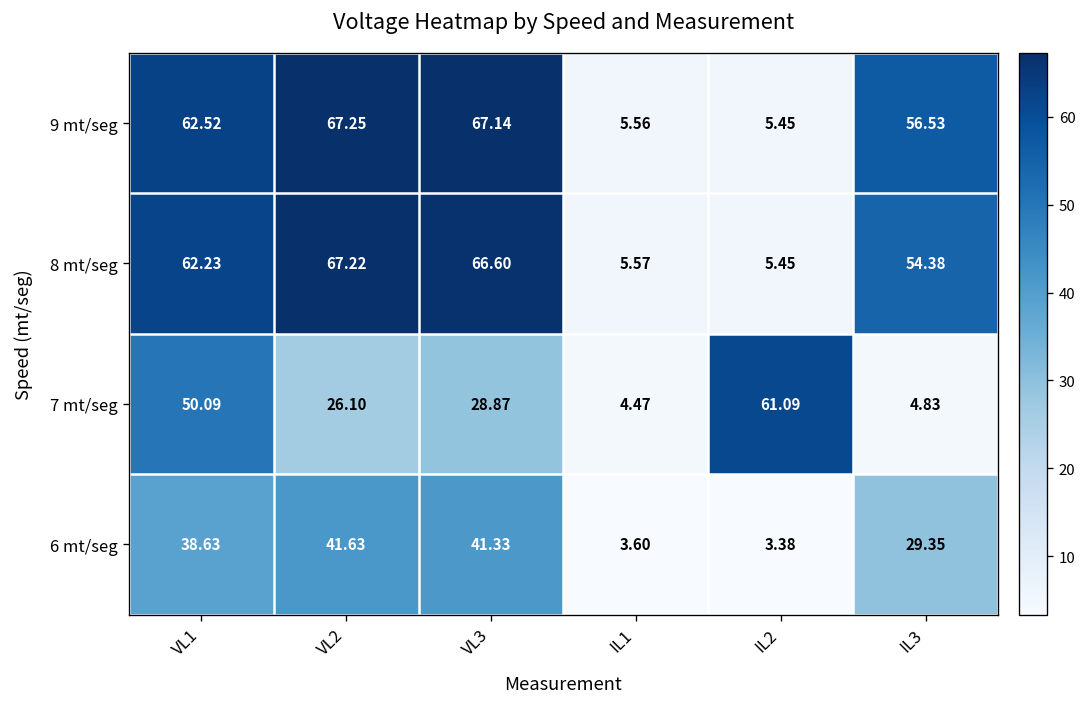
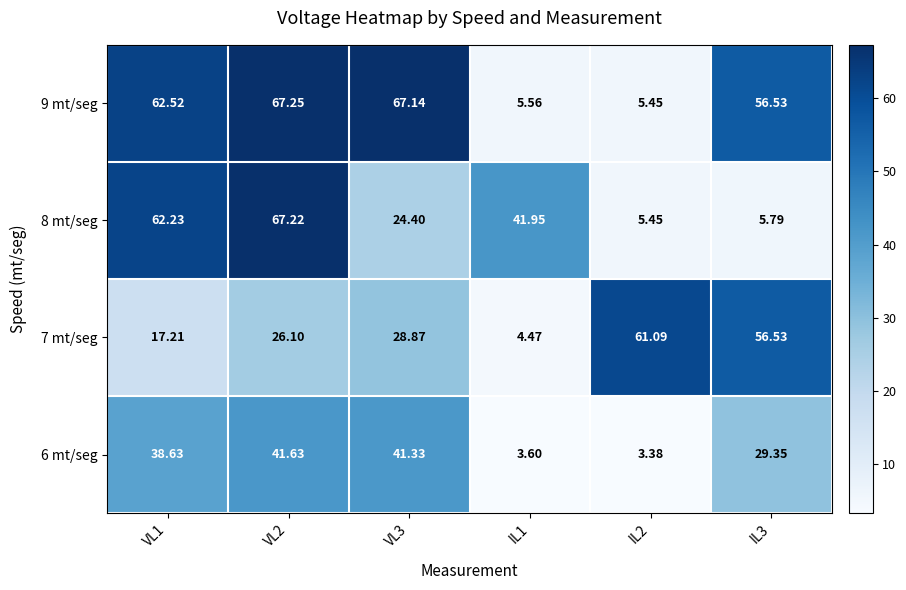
  {
    "9 mt/seg": {
      "VL1": 62.52,
      "VL2": 67.25,
      "VL3": 67.14,
      "IL1": 5.56,
      "IL2": 5.45,
      "IL3": 56.53
    },
    "8 mt/seg": {
      "VL1": 62.23,
      "VL2": 67.22,
-     "VL3": 66.60,
-     "IL1": 5.57,
+     "VL3": 24.40,
+     "IL1": 41.95,
      "IL2": 5.45,
-     "IL3": 54.38
+     "IL3": 5.79
    },
    "7 mt/seg": {
-     "VL1": 50.09,
+     "VL1": 17.21,
      "VL2": 26.10,
      "VL3": 28.87,
      "IL1": 4.47,
      "IL2": 61.09,
-     "IL3": 4.83
+     "IL3": 56.53
    },
    "6 mt/seg": {
      "VL1": 38.63,
      "VL2": 41.63,
      "VL3": 41.33,
      "IL1": 3.60,
      "IL2": 3.38,
      "IL3": 29.35
    }
  }
